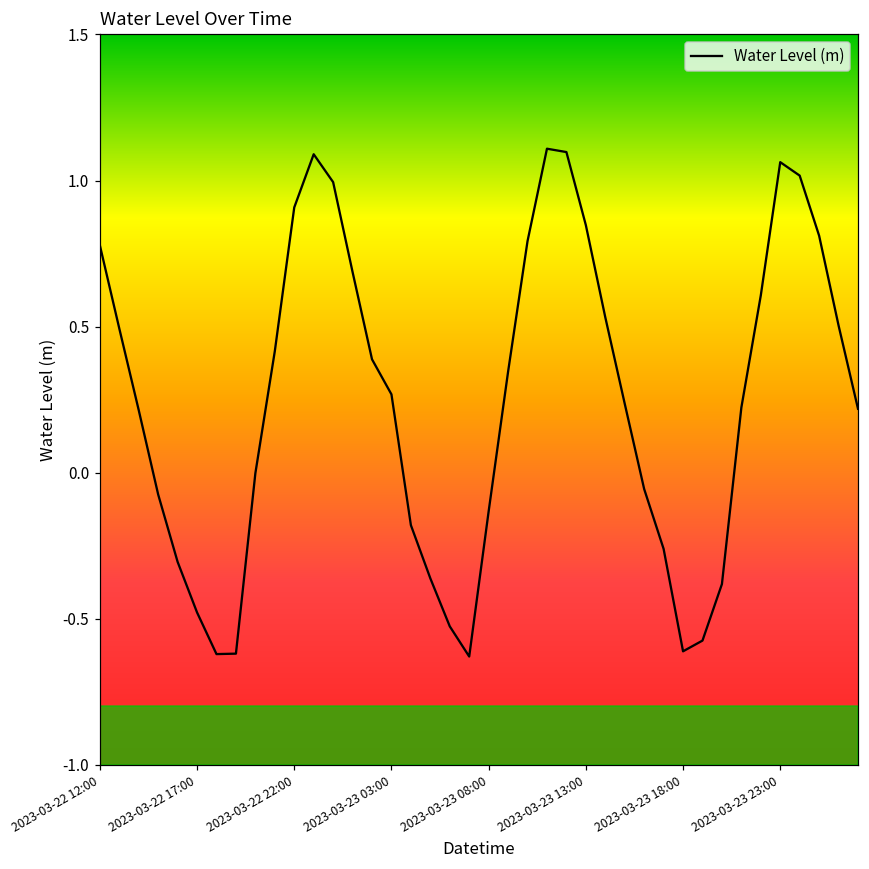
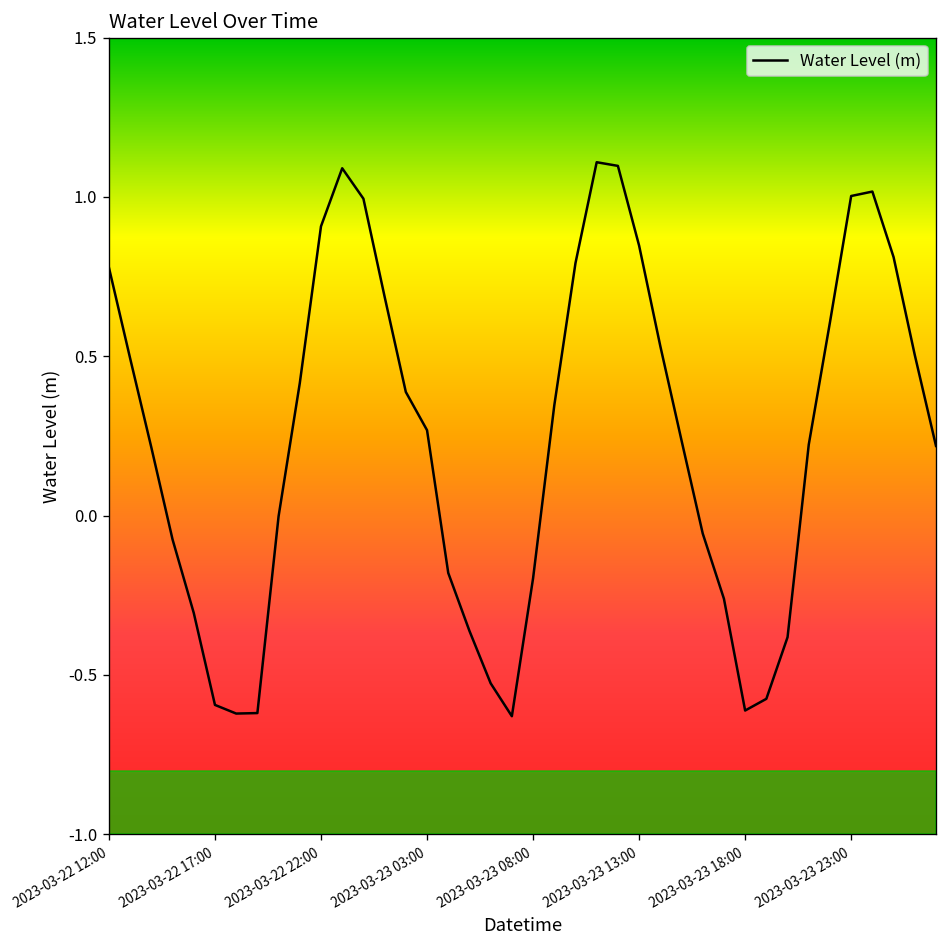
  {
    "2023-03-22 12:00": 0.78,
-   "2023-03-22 17:00": -0.48,
+   "2023-03-22 17:00": -0.59,
    "2023-03-22 22:00": 0.91,
    "2023-03-23 03:00": 0.27,
-   "2023-03-23 08:00": -0.13,
+   "2023-03-23 08:00": -0.20,
    "2023-03-23 13:00": 0.85,
    "2023-03-23 18:00": -0.61,
-   "2023-03-23 23:00": 1.06
+   "2023-03-23 23:00": 1.00
  }
